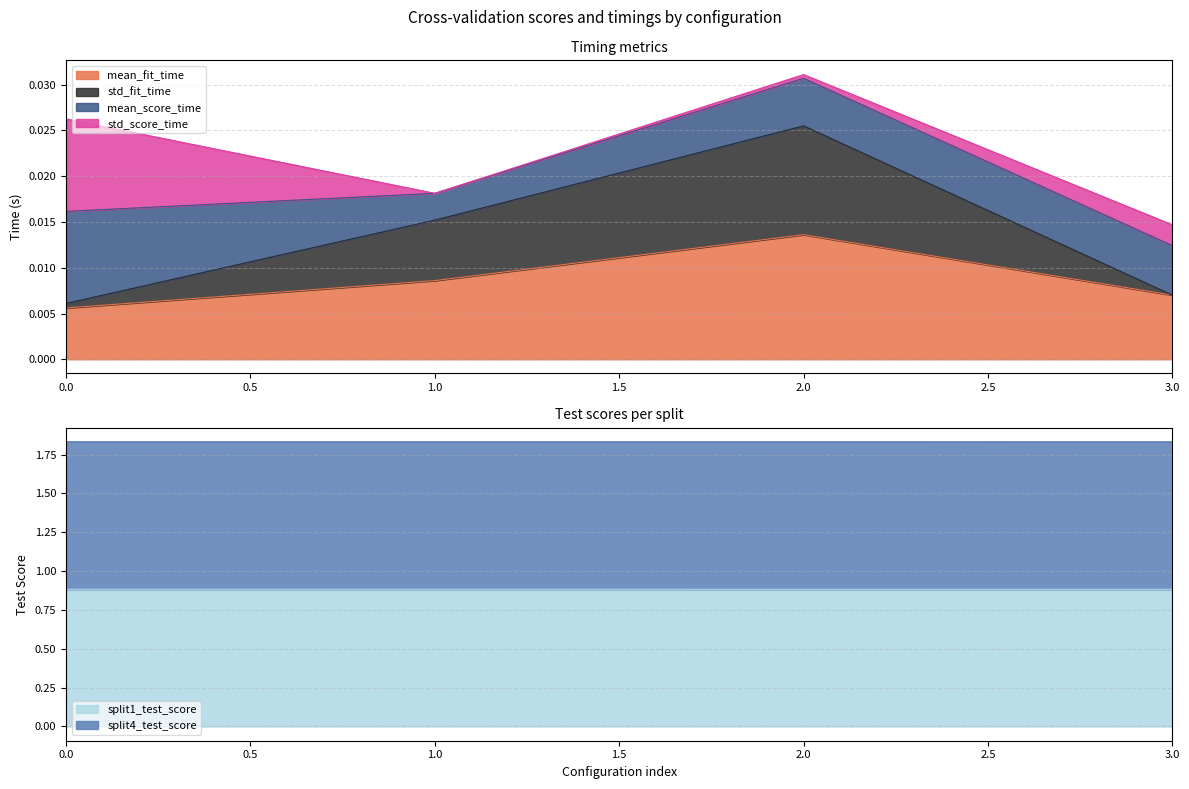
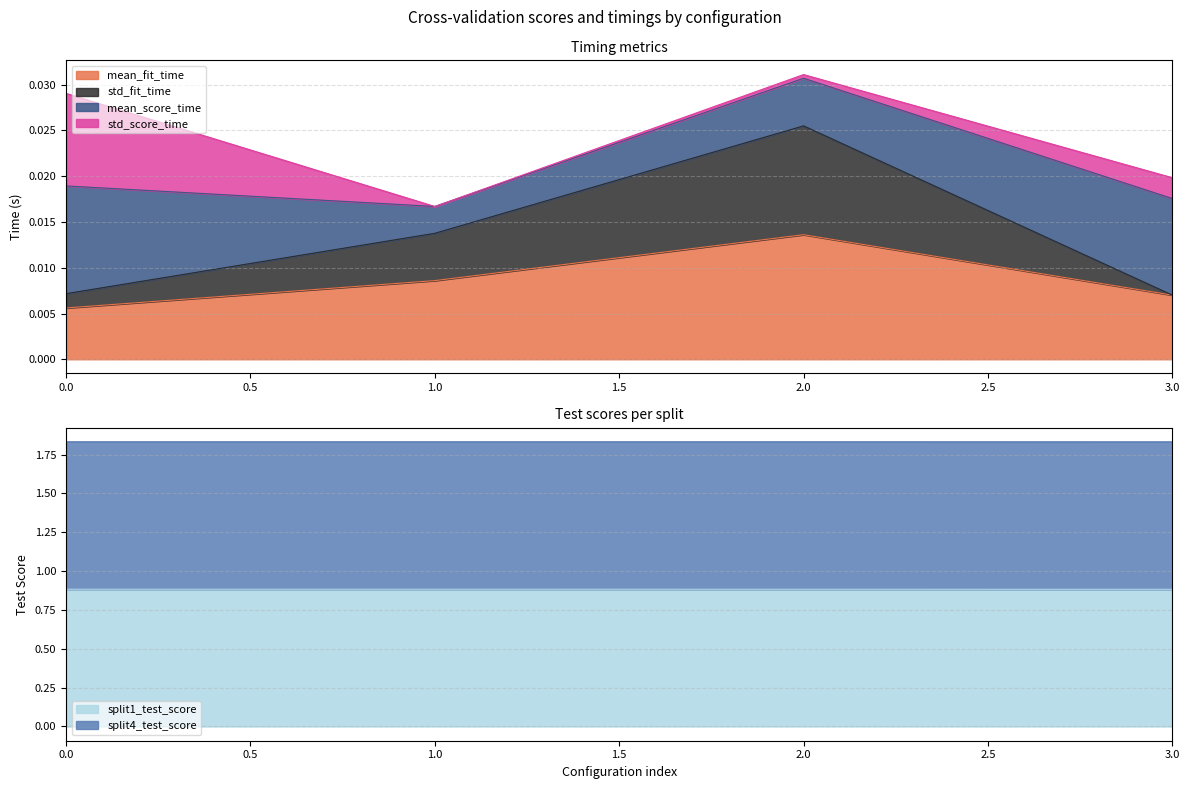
  {
    "Timing metrics": {
      "mean_fit_time": {
        "0.0": 0.006,
        "1.0": 0.009,
        "2.0": 0.014
      },
      "std_fit_time": {
-       "0.0": 0.000,
-       "1.0": 0.007,
+       "0.0": 0.002,
+       "1.0": 0.005,
        "2.0": 0.012
      },
      "mean_score_time": {
-       "0.0": 0.010,
+       "0.0": 0.012,
        "2.0": 0.005,
-       "3.0": 0.005
+       "3.0": 0.011
      },
      "std_score_time": {
        "0.0": 0.010,
        "2.0": 0.000,
        "3.0": 0.002
      }
    },
    "Test scores per split": {
      "split1_test_score": {
        "0.0": 0.88,
        "1.0": 0.88,
        "2.0": 0.88,
        "3.0": 0.88
      }
    }
  }
